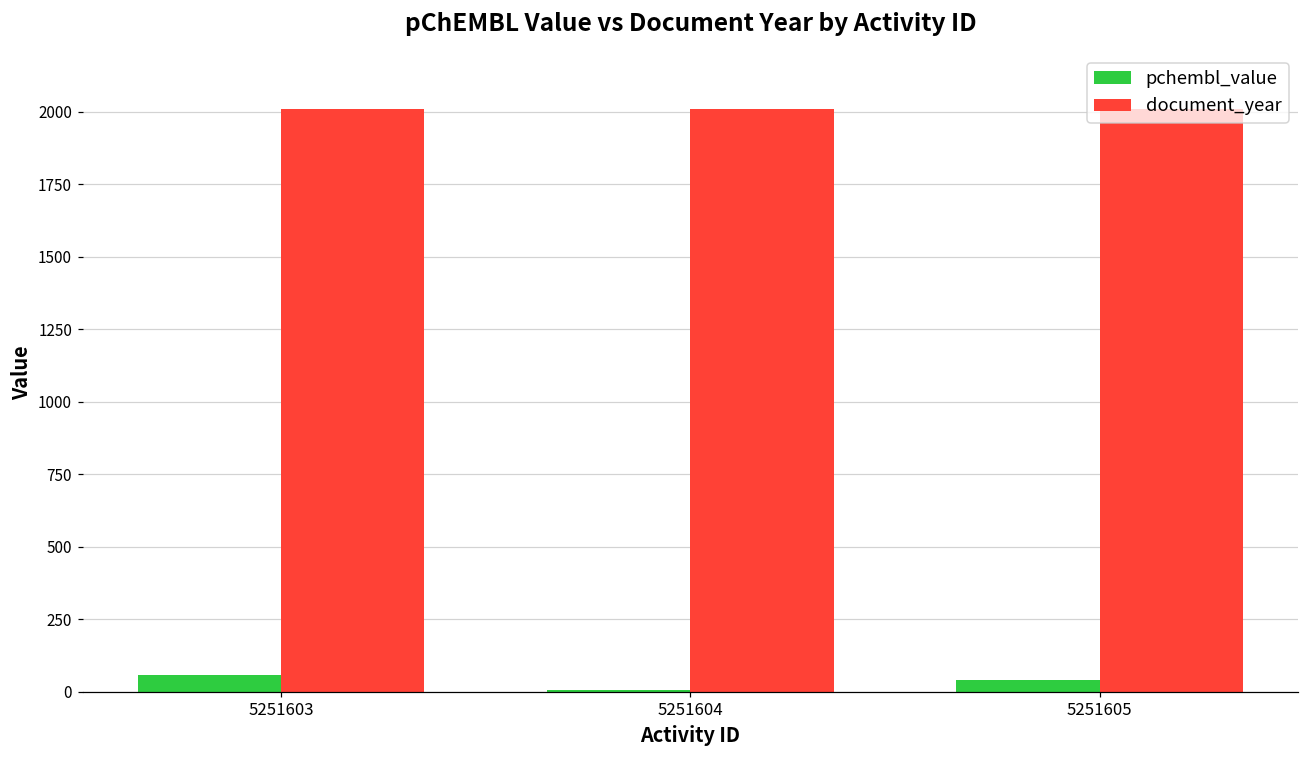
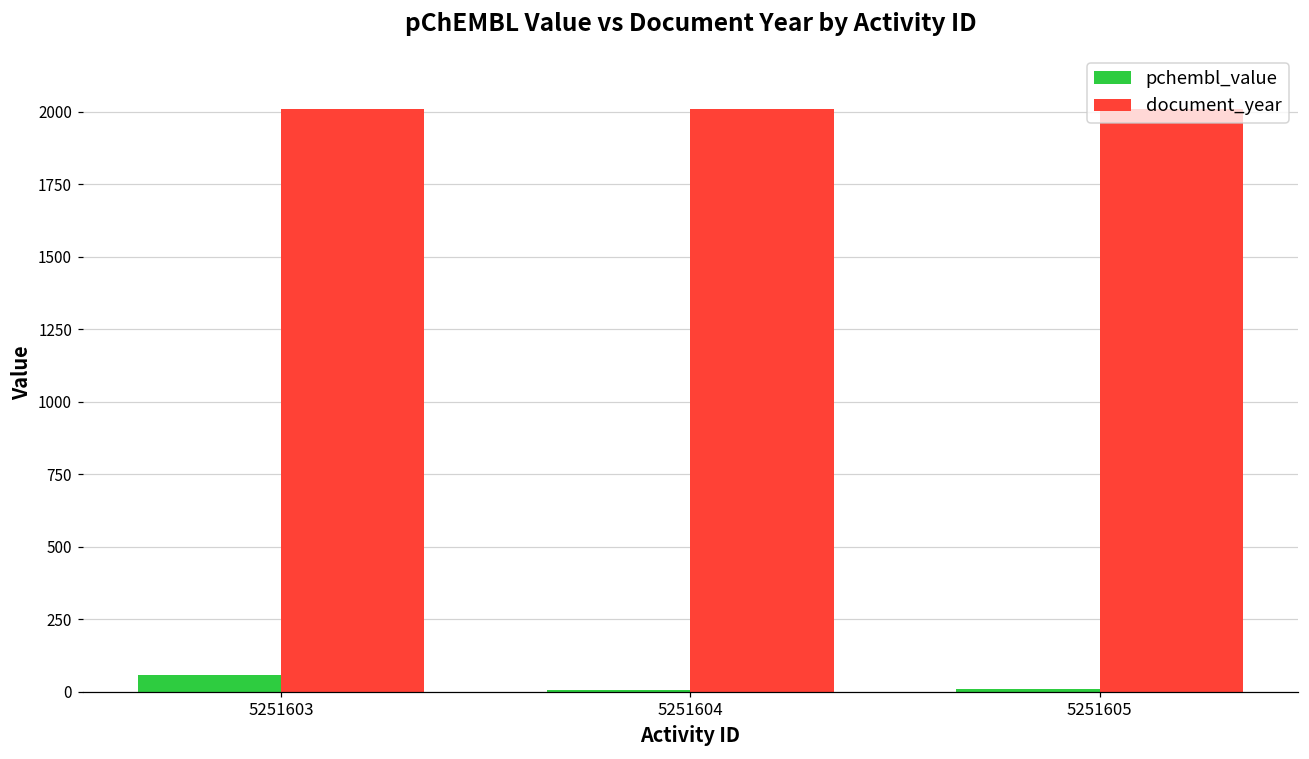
  {
    "pchembl_value": {
      "5251603": 60,
-     "5251605": 40
+     "5251605": 10
    },
    "document_year": {
      "5251603": 2010,
      "5251604": 2010
    }
  }
